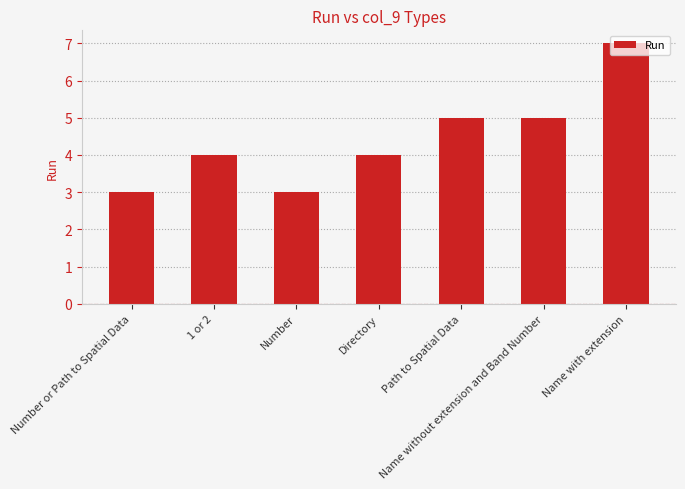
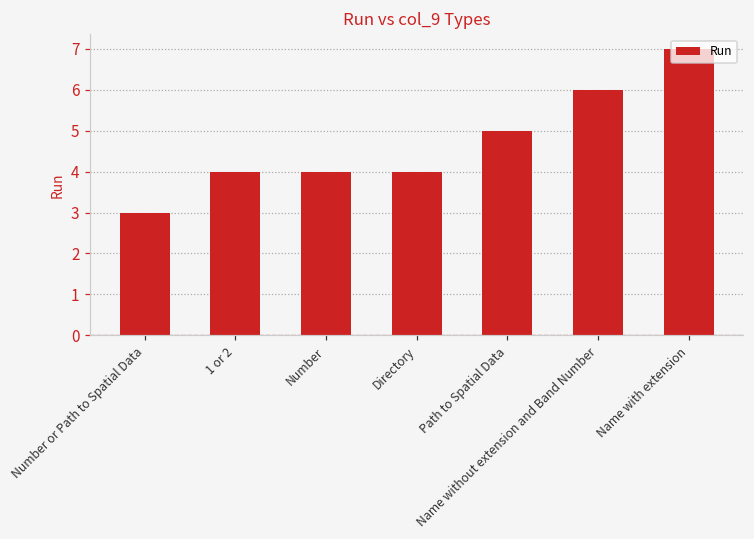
  {
    "Number or Path to Spatial Data": 3,
    "1 or 2": 4,
-   "Number": 3,
+   "Number": 4,
    "Directory": 4,
    "Path to Spatial Data": 5,
-   "Name without extension and Band Number": 5
+   "Name without extension and Band Number": 6
  }
